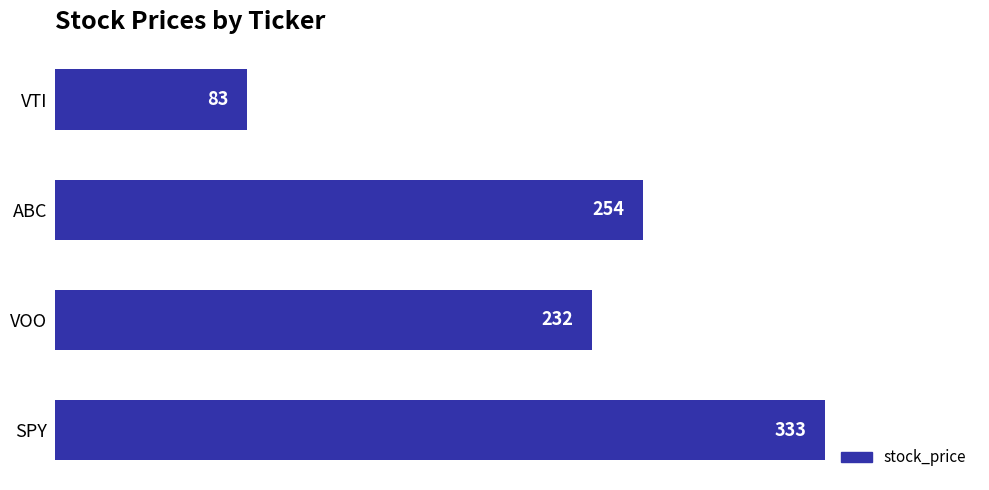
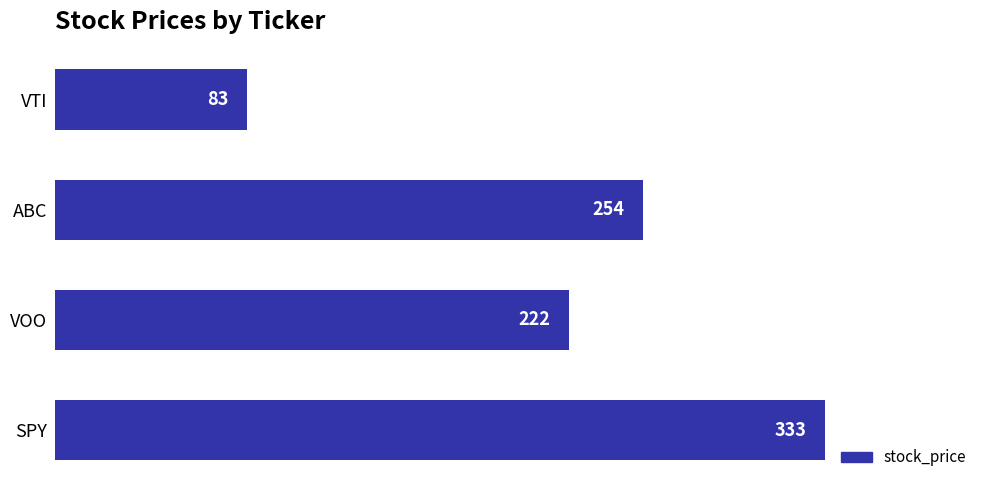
  {
    "VTI": 83,
    "ABC": 254,
-   "VOO": 232,
+   "VOO": 222,
    "SPY": 333
  }
